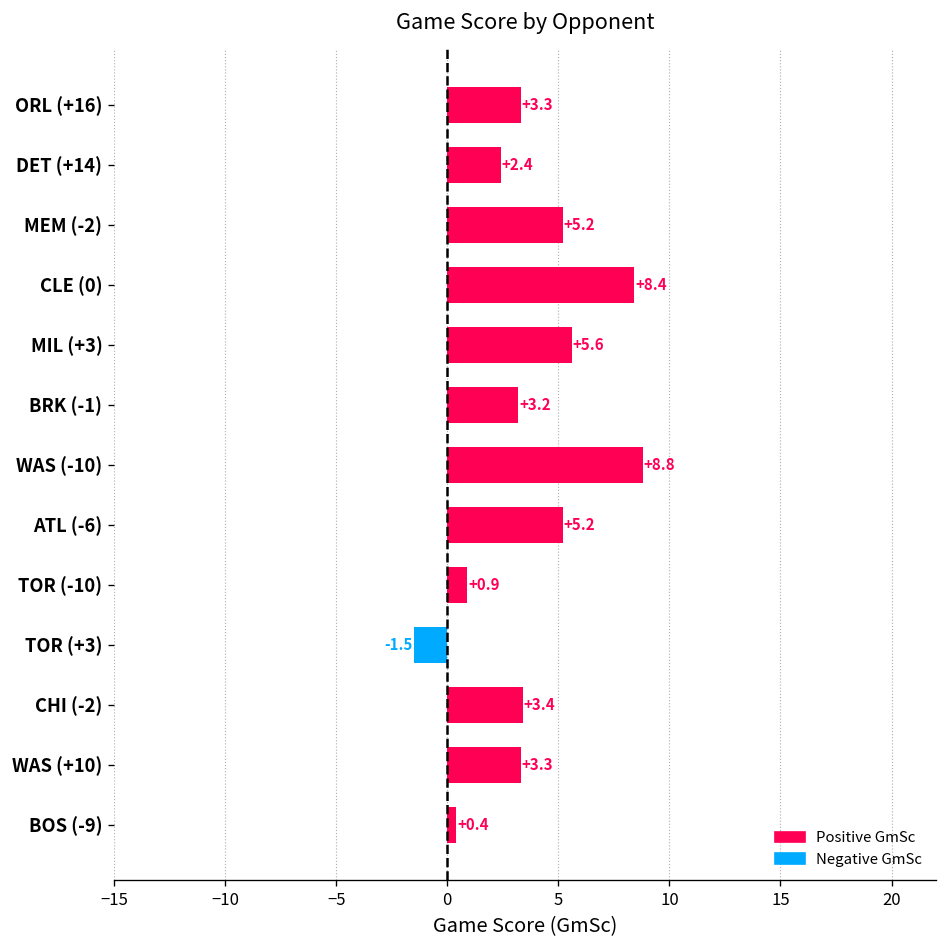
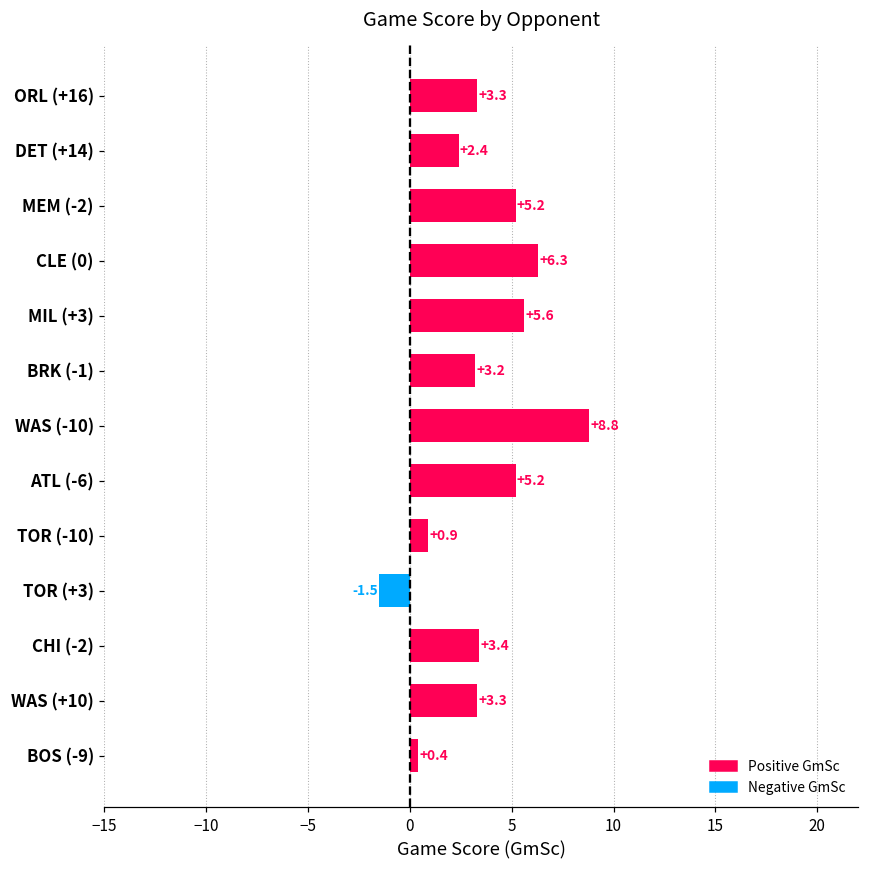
  {
    "ORL (+16)": "+3.3",
    "DET (+14)": "+2.4",
    "MEM (-2)": "+5.2",
-   "CLE (0)": "+8.4",
+   "CLE (0)": "+6.3",
    "MIL (+3)": "+5.6",
    "BRK (-1)": "+3.2",
    "WAS (-10)": "+8.8",
    "ATL (-6)": "+5.2",
    "TOR (-10)": "+0.9",
    "TOR (+3)": "-1.5",
    "CHI (-2)": "+3.4",
    "WAS (+10)": "+3.3",
    "BOS (-9)": "+0.4"
  }
